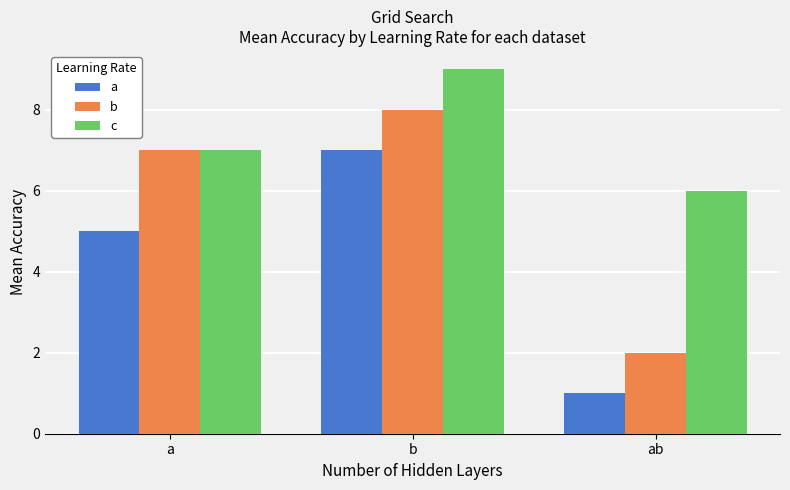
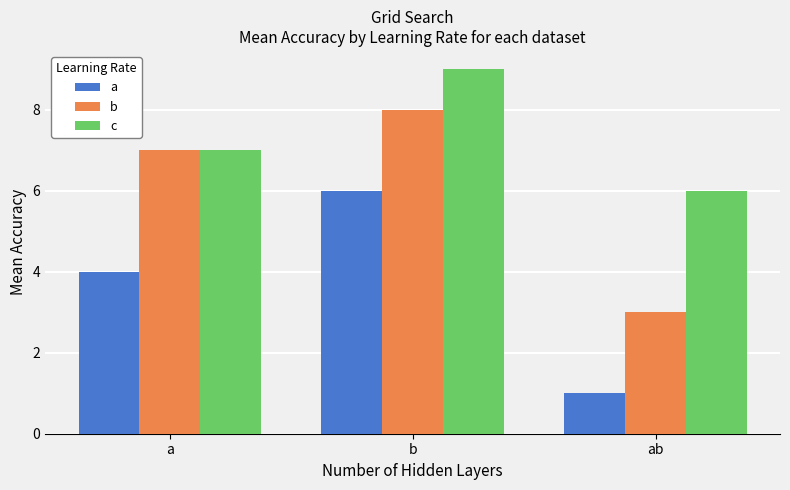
  {
    "a": {
-     "a": 5,
-     "b": 7,
+     "a": 4,
+     "b": 6,
      "ab": 1
    },
    "b": {
      "a": 7,
      "b": 8,
-     "ab": 2
+     "ab": 3
    },
    "c": {
      "a": 7,
      "b": 9,
      "ab": 6
    }
  }
